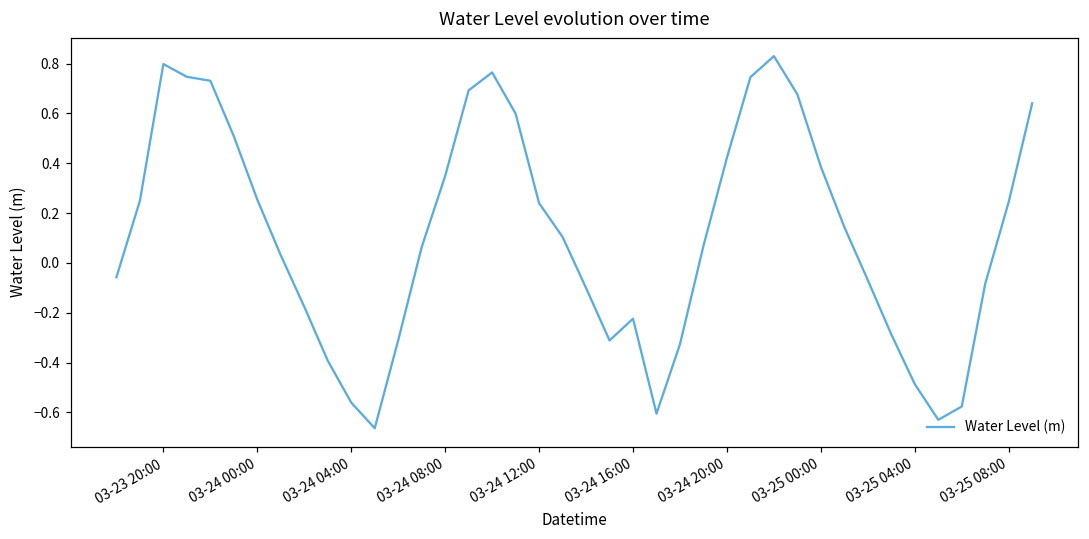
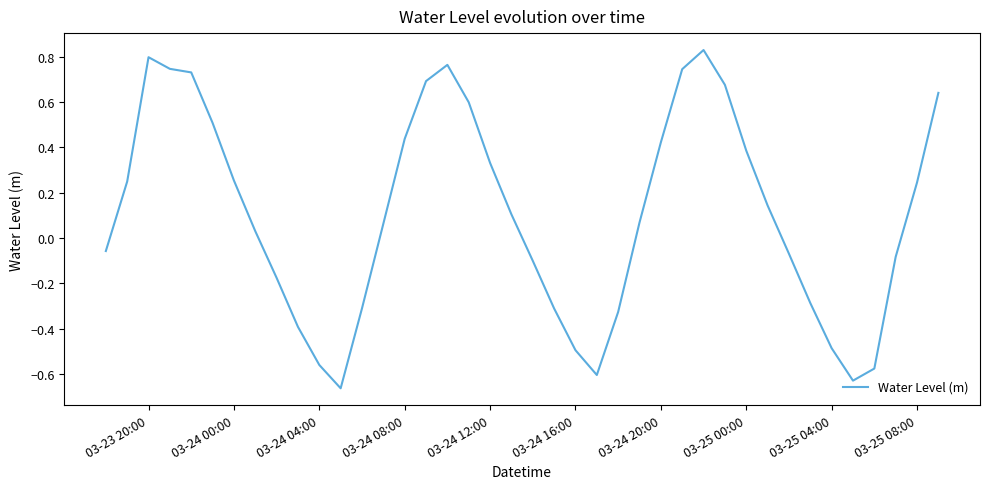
  {
    "03-23 20:00": 0.80,
    "03-24 00:00": 0.25,
    "03-24 04:00": -0.56,
-   "03-24 08:00": 0.35,
-   "03-24 12:00": 0.24,
-   "03-24 16:00": -0.22,
+   "03-24 08:00": 0.44,
+   "03-24 12:00": 0.33,
+   "03-24 16:00": -0.50,
    "03-24 20:00": 0.42,
    "03-25 00:00": 0.39,
    "03-25 04:00": -0.49,
    "03-25 08:00": 0.25
  }
